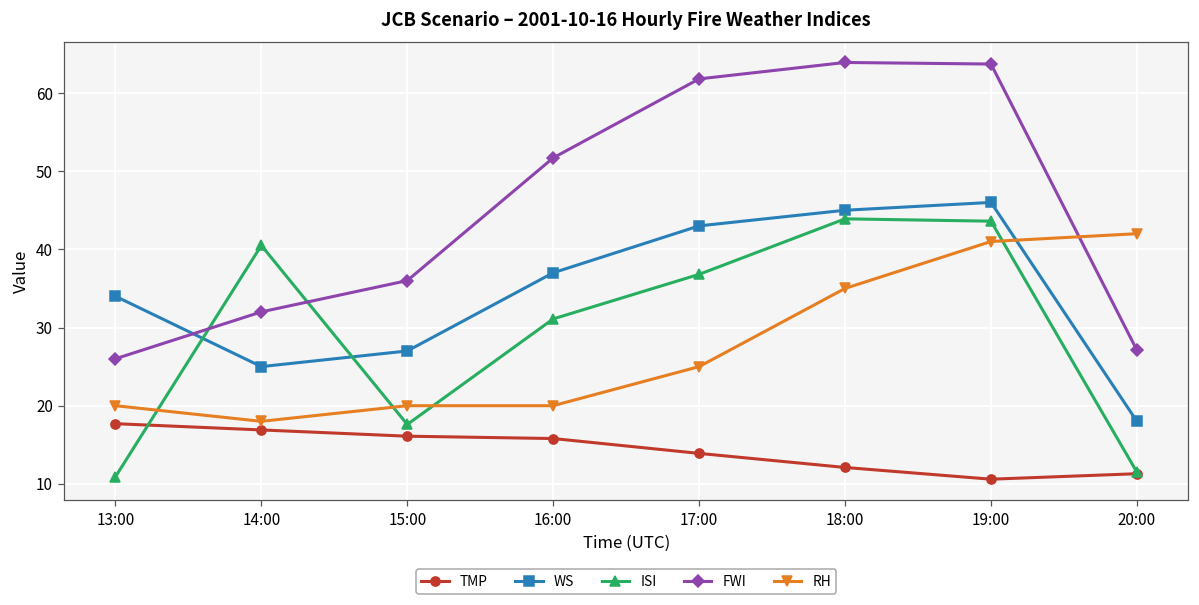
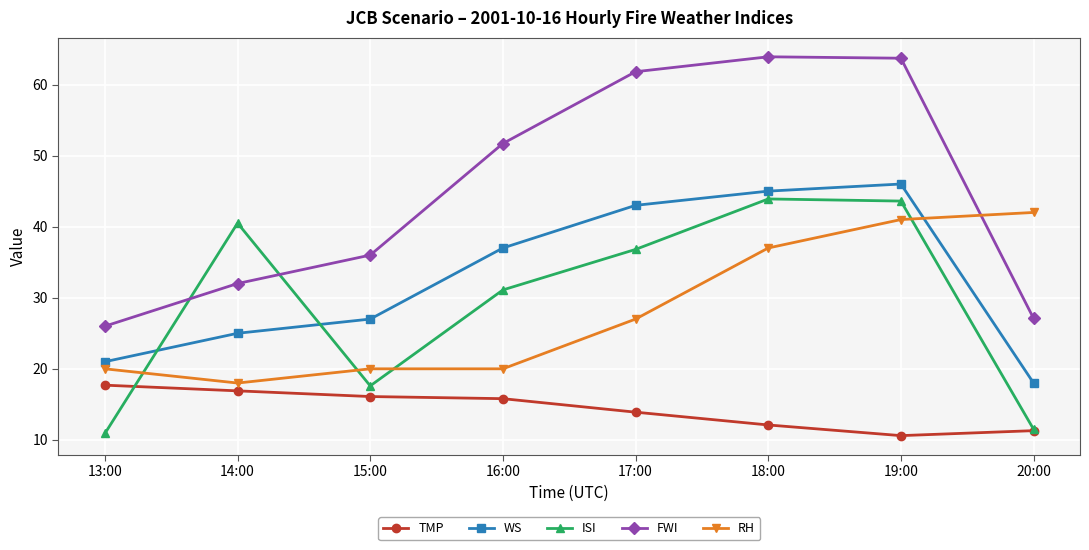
  {
    "TMP": {
      "13:00": 18,
      "14:00": 17,
      "15:00": 16,
      "16:00": 16,
      "17:00": 14,
      "18:00": 12,
      "19:00": 11
    },
    "WS": {
-     "13:00": 34,
+     "13:00": 21,
      "14:00": 25,
      "15:00": 27,
      "16:00": 37,
      "17:00": 43,
      "18:00": 45,
      "19:00": 46,
      "20:00": 18
    },
    "ISI": {
      "13:00": 11,
      "14:00": 41,
      "15:00": 18,
      "16:00": 31,
      "17:00": 37,
      "18:00": 44,
      "19:00": 44
    },
    "FWI": {
      "13:00": 26,
      "14:00": 32,
      "15:00": 36,
      "16:00": 52,
      "17:00": 62,
      "18:00": 64,
      "19:00": 64,
      "20:00": 27
    },
    "RH": {
      "13:00": 20,
      "14:00": 18,
      "15:00": 20,
      "16:00": 20,
-     "17:00": 25,
-     "18:00": 35,
+     "17:00": 27,
+     "18:00": 37,
      "19:00": 41,
      "20:00": 42
    }
  }
